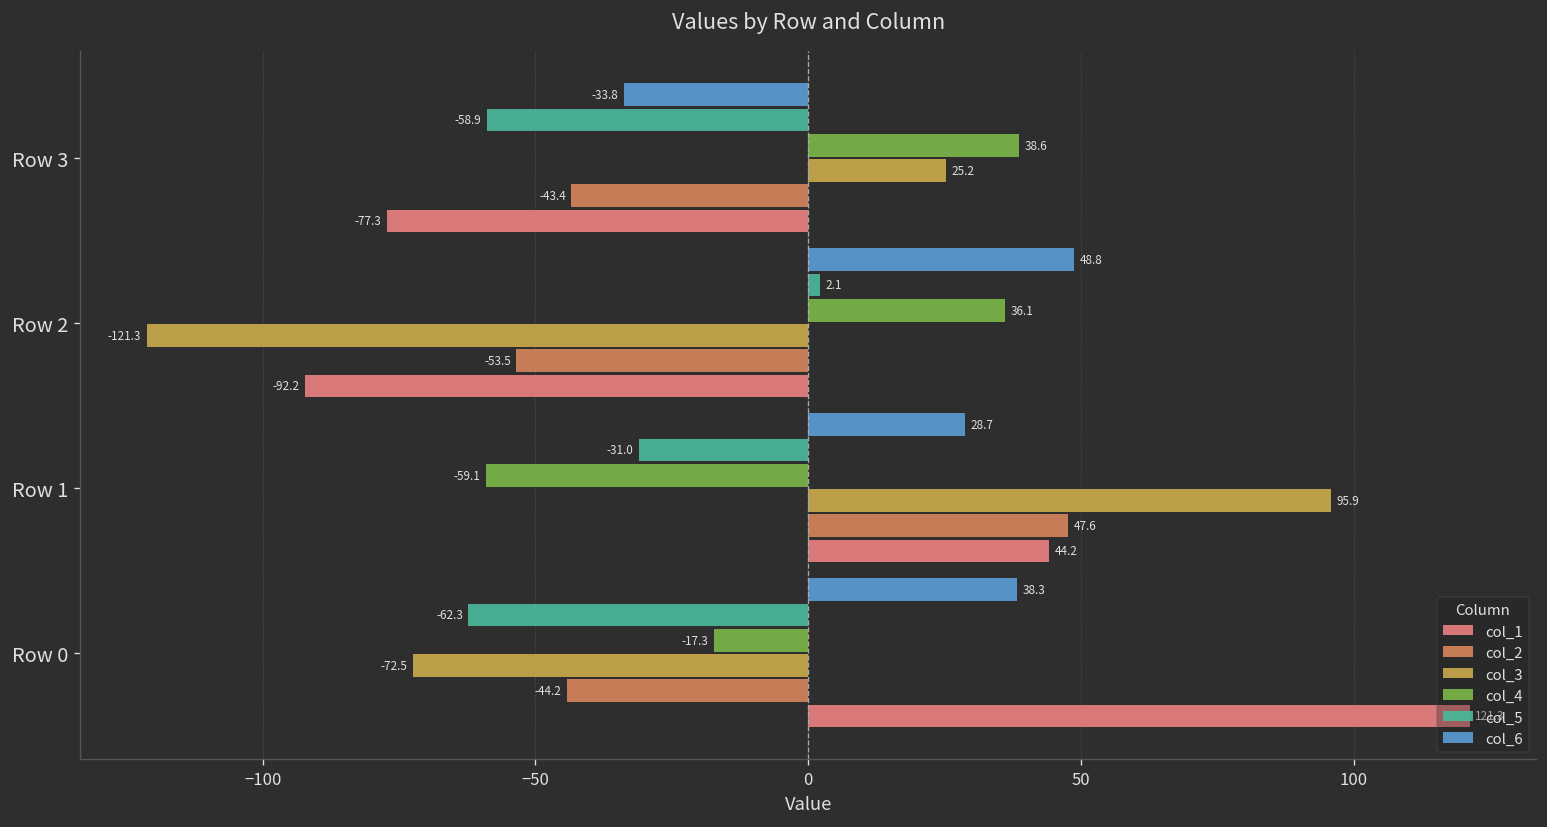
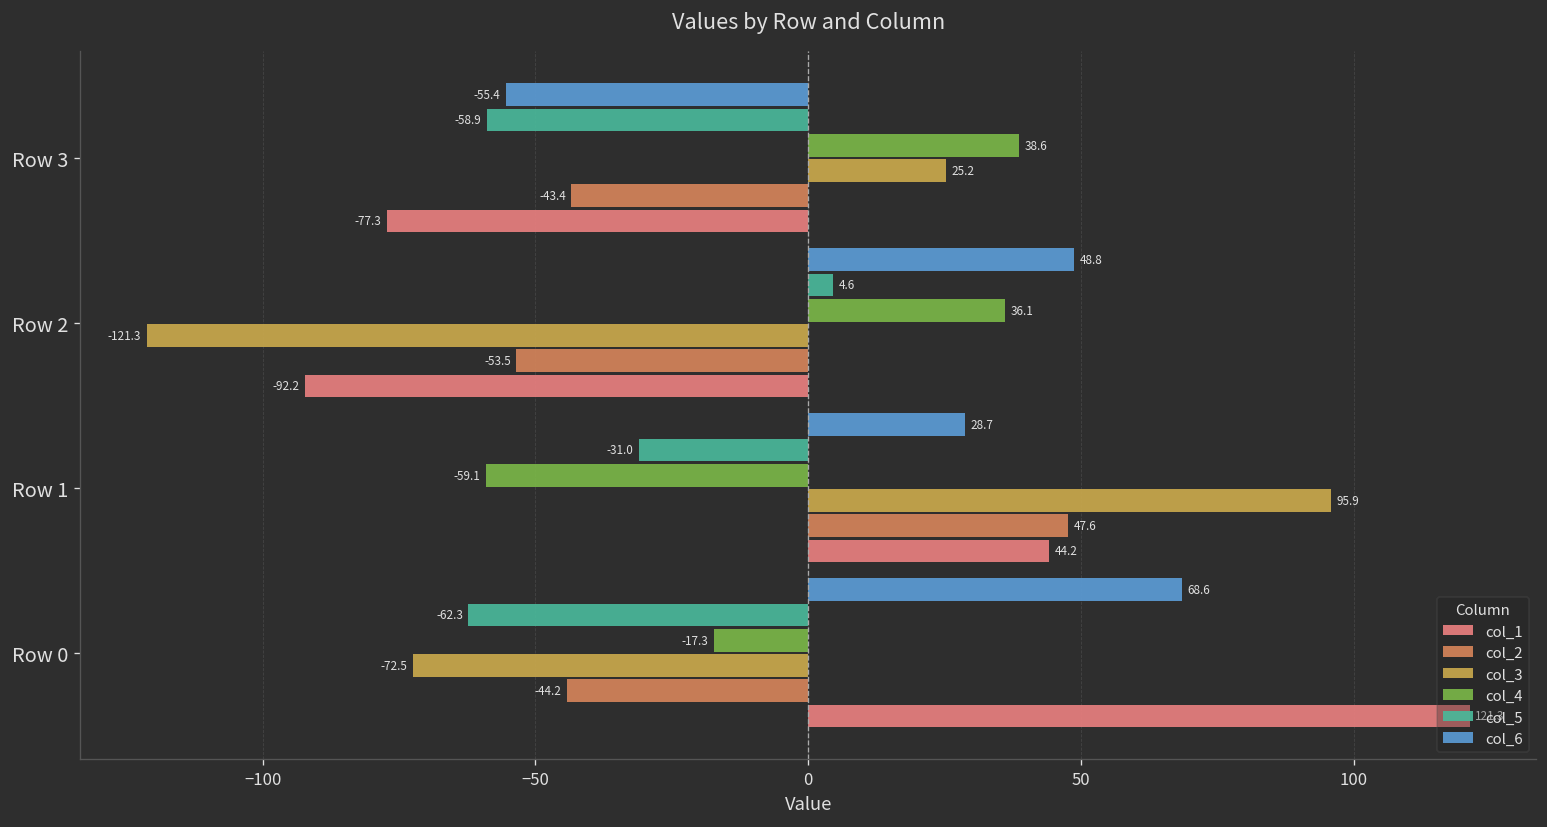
  {
    "col_4": {
      "Row 3": 38.6,
      "Row 2": 36.1,
      "Row 1": -59.1,
      "Row 0": -17.3
    },
    "col_5": {
      "Row 3": -58.9,
-     "Row 2": 2.1,
+     "Row 2": 4.6,
      "Row 1": -31.0,
      "Row 0": -62.3
    },
    "col_6": {
-     "Row 3": -33.8,
+     "Row 3": -55.4,
      "Row 2": 48.8,
      "Row 1": 28.7,
-     "Row 0": 38.3
+     "Row 0": 68.6
    }
  }
